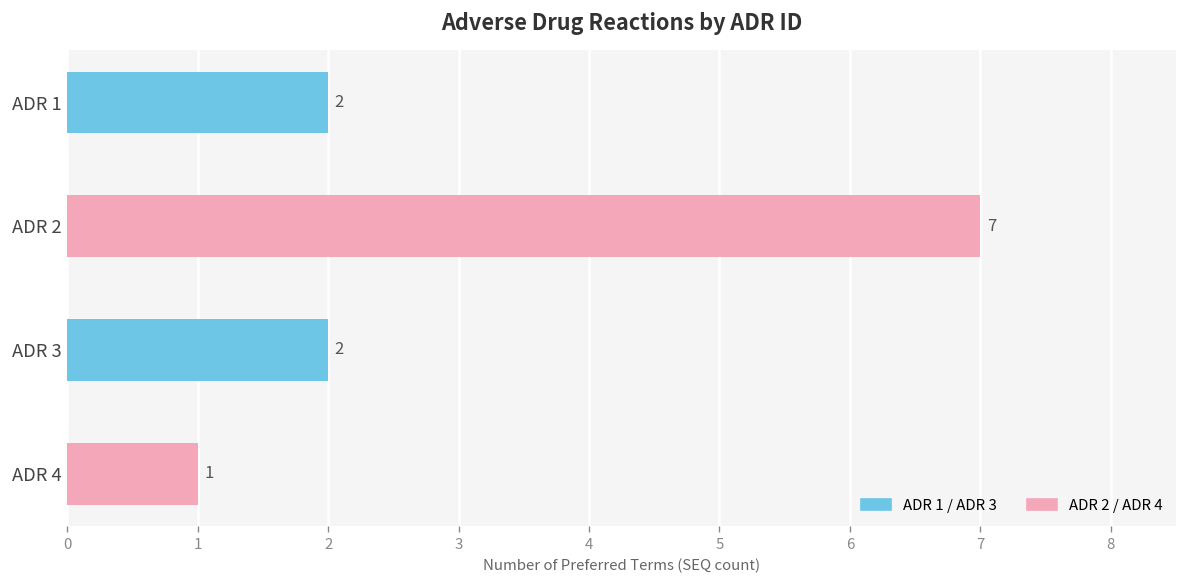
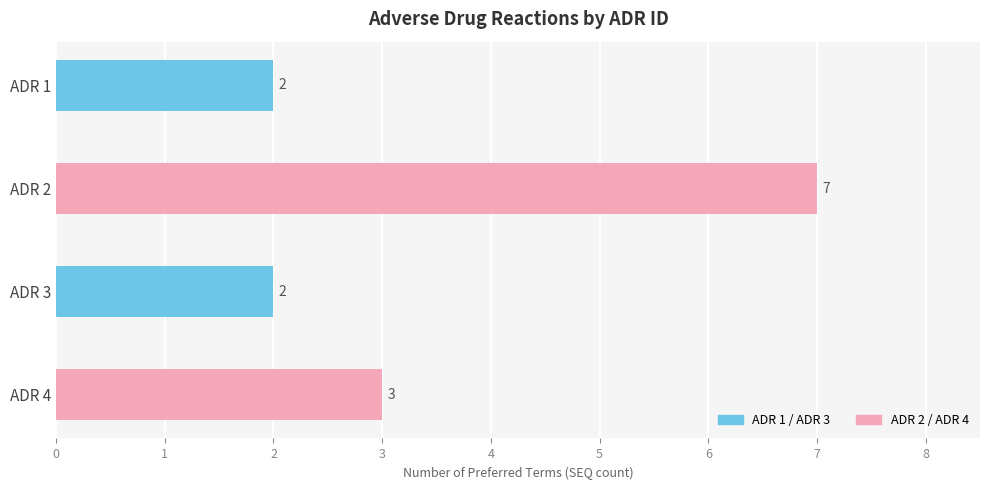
  {
    "ADR 1": 2,
    "ADR 2": 7,
    "ADR 3": 2,
-   "ADR 4": 1
+   "ADR 4": 3
  }
